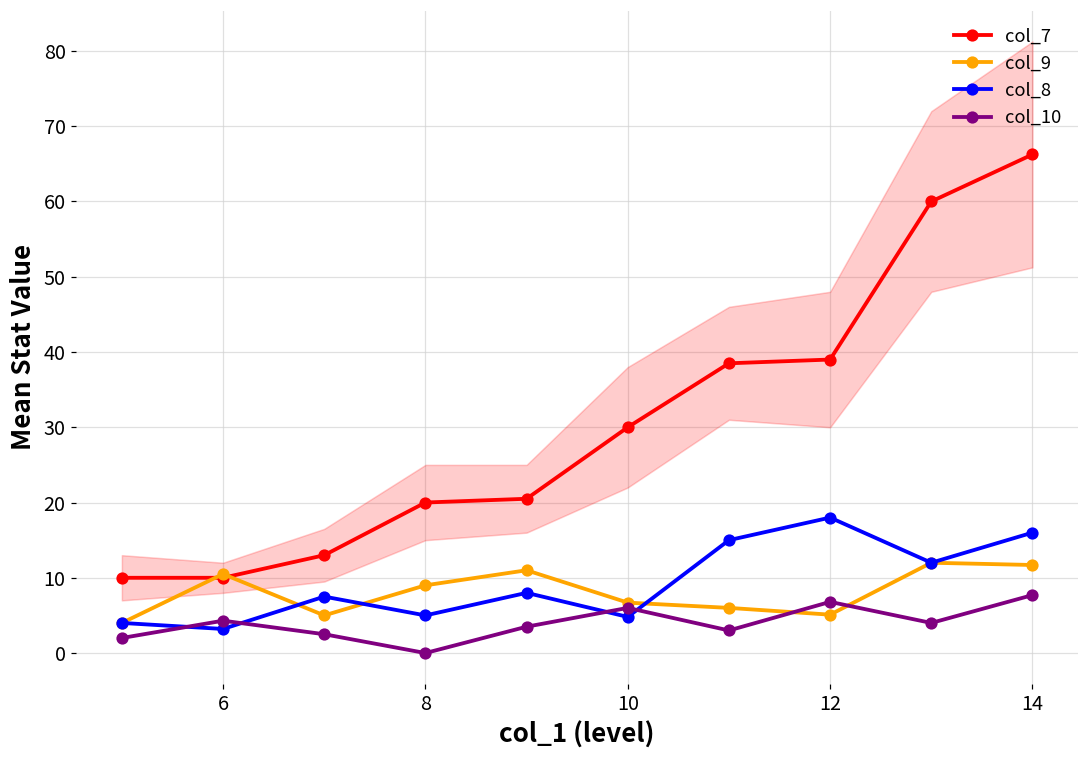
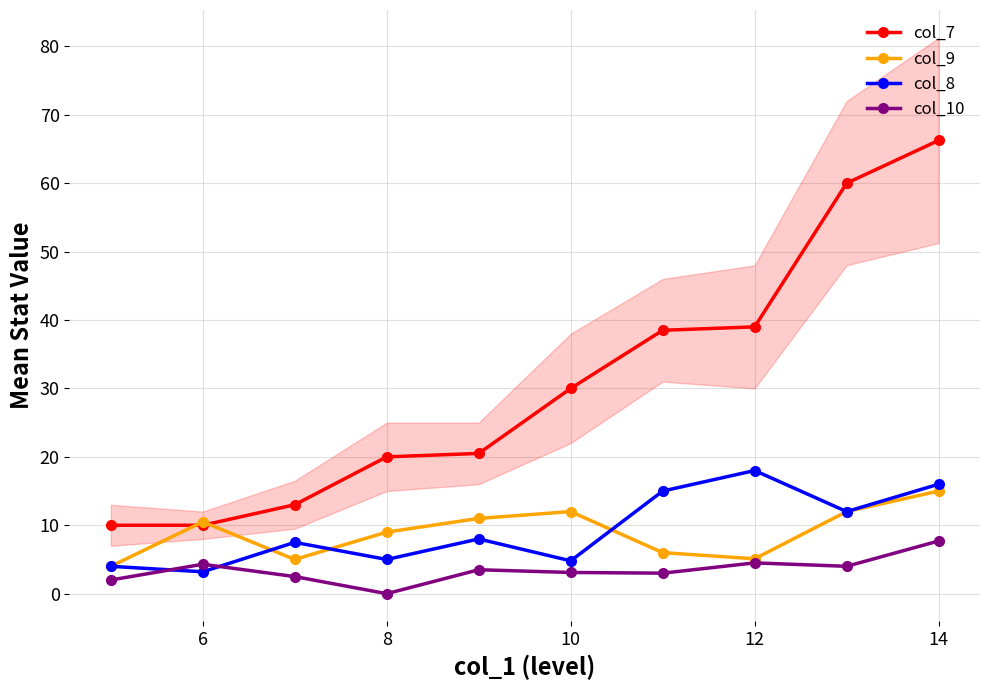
  {
    "col_9": {
      "6": 11,
      "8": 9,
-     "10": 7,
+     "10": 12,
      "12": 5,
-     "14": 12
+     "14": 15
    },
    "col_8": {
      "6": 3,
      "8": 5,
      "10": 5,
      "12": 18,
      "14": 16
    },
    "col_10": {
      "6": 4,
      "8": 0,
-     "10": 6,
-     "12": 7,
+     "10": 3,
+     "12": 5,
      "14": 8
    }
  }
